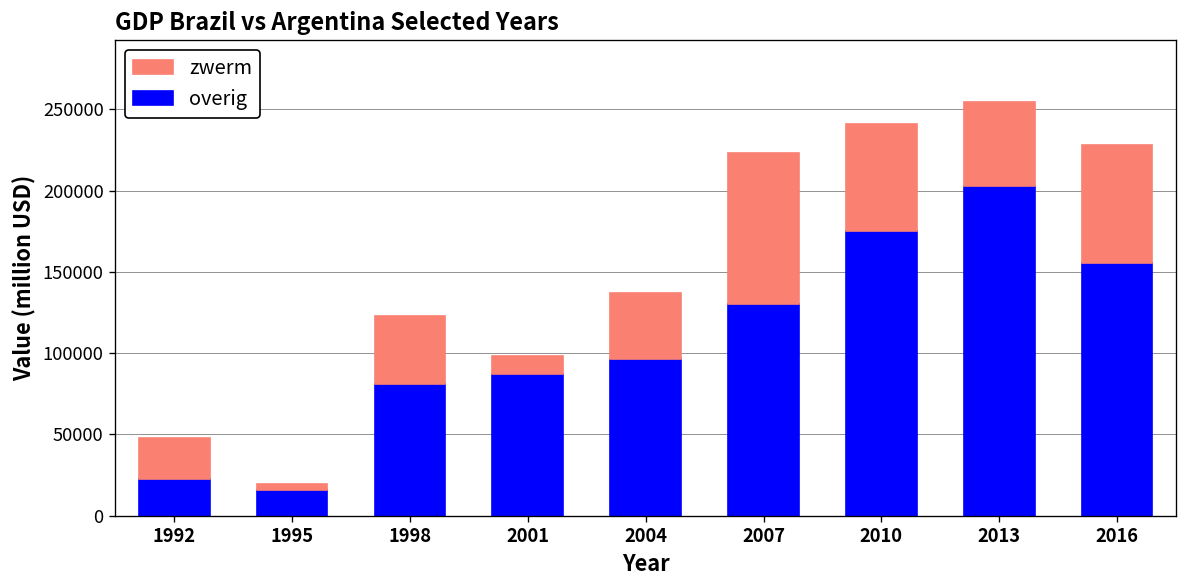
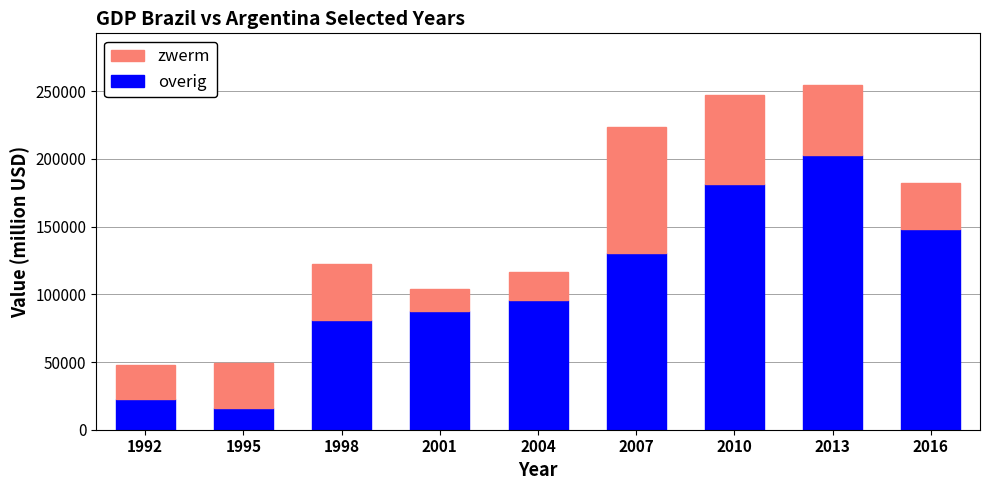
  {
    "overig": {
      "1992": 23000,
      "1995": 16000,
      "1998": 81000,
      "2001": 87000,
      "2004": 96000,
      "2007": 130000,
-     "2010": 175000,
+     "2010": 182000,
      "2013": 203000,
-     "2016": 155000
+     "2016": 148000
    },
    "zwerm": {
      "1992": 25000,
-     "1995": 4000,
+     "1995": 34000,
      "1998": 42000,
-     "2001": 11000,
-     "2004": 41000,
+     "2001": 17000,
+     "2004": 21000,
      "2007": 93000,
      "2010": 66000,
      "2013": 51000,
-     "2016": 73000
+     "2016": 34000
    }
  }
